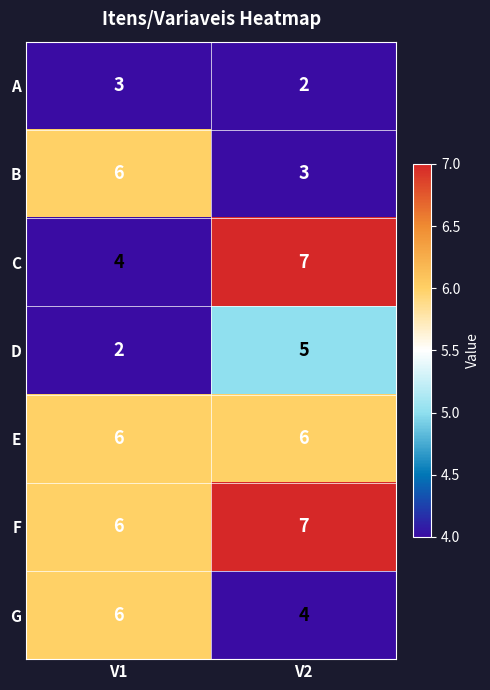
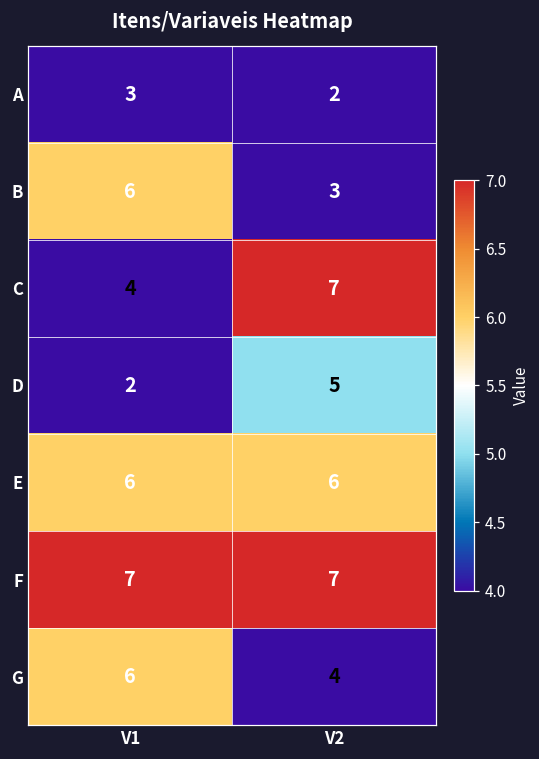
  {
    "A": {
      "V1": 3,
      "V2": 2
    },
    "B": {
      "V1": 6,
      "V2": 3
    },
    "C": {
      "V1": 4,
      "V2": 7
    },
    "D": {
      "V1": 2,
      "V2": 5
    },
    "E": {
      "V1": 6,
      "V2": 6
    },
    "F": {
-     "V1": 6,
+     "V1": 7,
      "V2": 7
    },
    "G": {
      "V1": 6,
      "V2": 4
    }
  }
